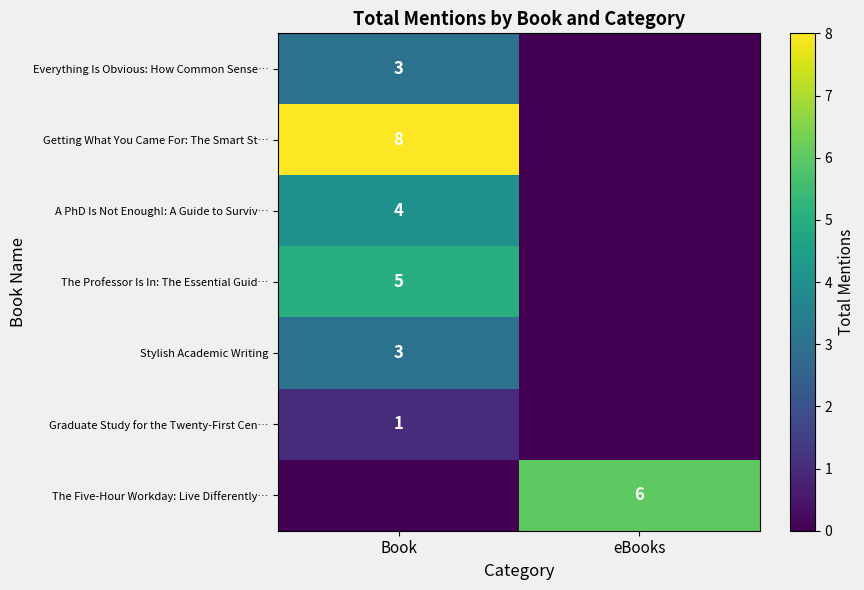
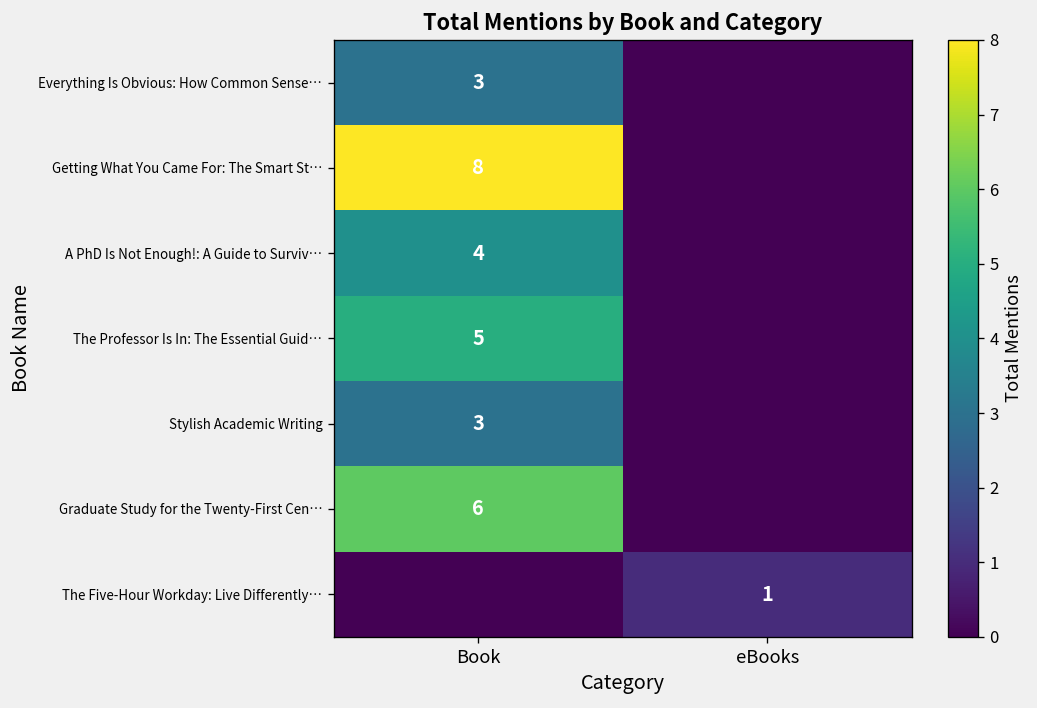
  {
    "Everything Is Obvious: How Common Sense…": {
      "Book": 3
    },
    "Getting What You Came For: The Smart St…": {
      "Book": 8
    },
    "A PhD Is Not Enough!: A Guide to Surviv…": {
      "Book": 4
    },
    "The Professor Is In: The Essential Guid…": {
      "Book": 5
    },
    "Stylish Academic Writing": {
      "Book": 3
    },
    "Graduate Study for the Twenty-First Cen…": {
-     "Book": 1
+     "Book": 6
    },
    "The Five-Hour Workday: Live Differently…": {
-     "eBooks": 6
+     "eBooks": 1
    }
  }
